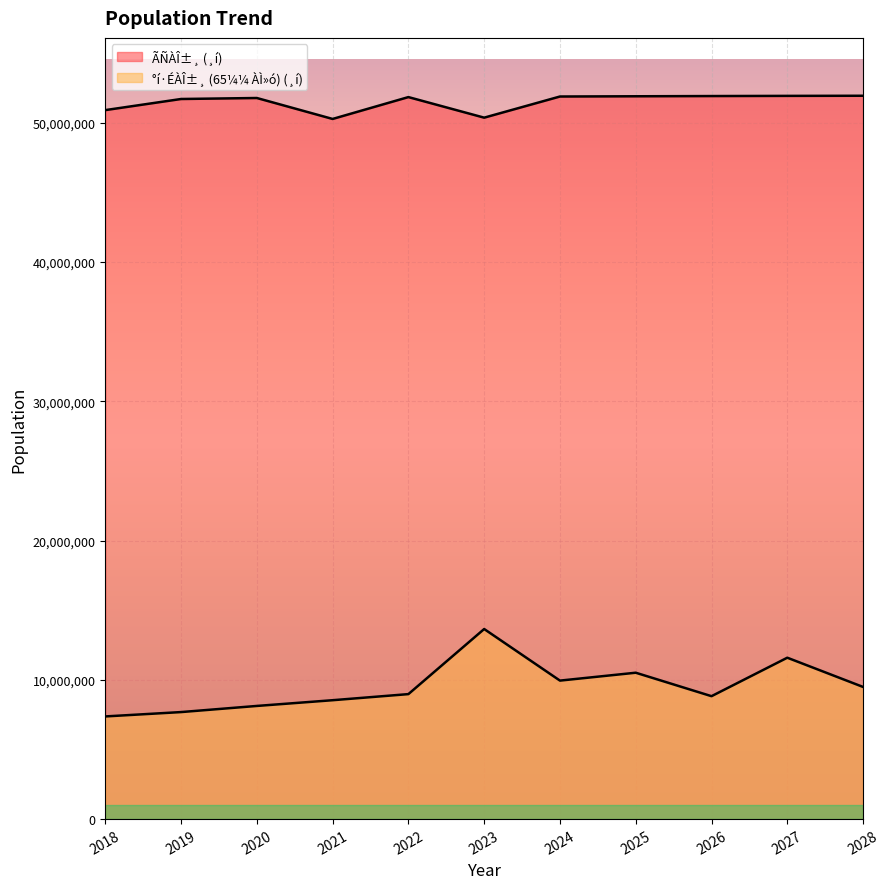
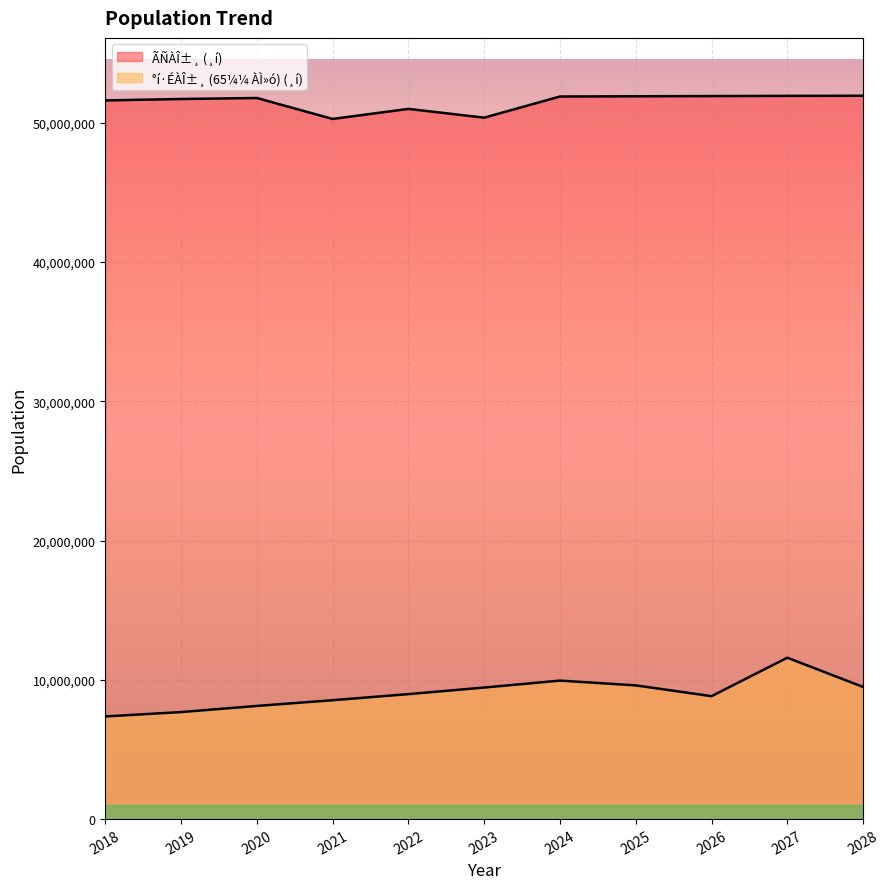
  {
    "ÃÑÀÎ±¸ (¸í)": {
-     "2018": "50,900,000",
+     "2018": "51,600,000",
      "2019": "51,700,000",
      "2020": "51,800,000",
      "2021": "50,300,000",
-     "2022": "51,800,000",
+     "2022": "51,000,000",
      "2023": "50,400,000",
      "2024": "51,900,000",
      "2025": "51,900,000",
      "2026": "51,900,000",
      "2027": "51,900,000",
      "2028": "51,900,000"
    },
    "°í·ÉÀÎ±¸ (65¼¼ ÀÌ»ó) (¸í)": {
      "2018": "7,400,000",
      "2019": "7,700,000",
      "2020": "8,100,000",
      "2021": "8,500,000",
      "2022": "9,000,000",
-     "2023": "13,600,000",
+     "2023": "9,400,000",
      "2024": "9,900,000",
-     "2025": "10,500,000",
+     "2025": "9,600,000",
      "2026": "8,800,000",
      "2027": "11,600,000",
      "2028": "9,500,000"
    }
  }
